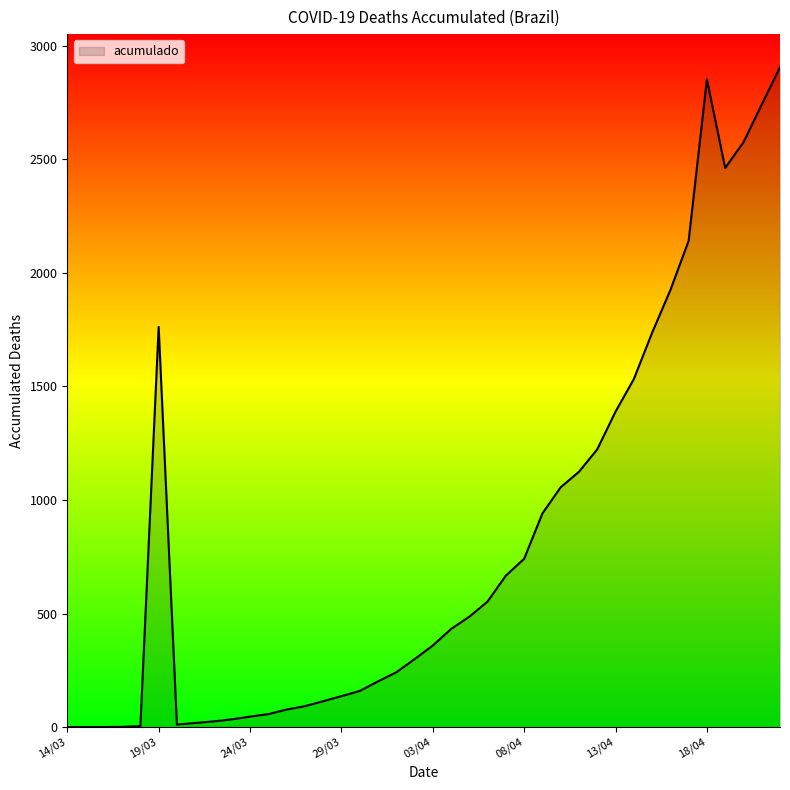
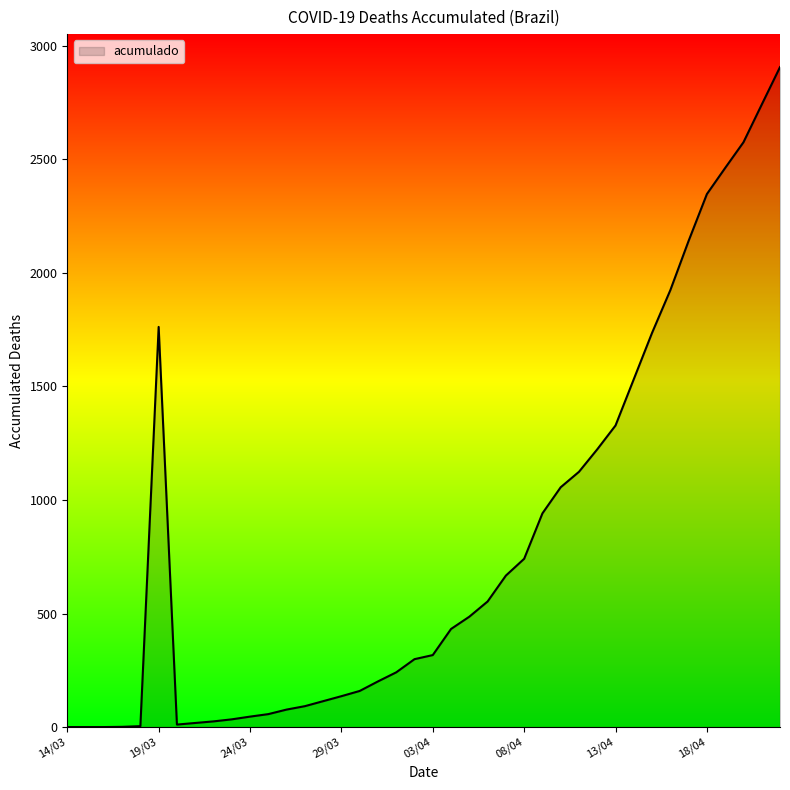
  {
    "14/03": 0,
    "19/03": 1760,
    "24/03": 50,
    "29/03": 140,
-   "03/04": 360,
+   "03/04": 320,
    "08/04": 740,
-   "13/04": 1390,
-   "18/04": 2850
+   "13/04": 1330,
+   "18/04": 2350
  }
